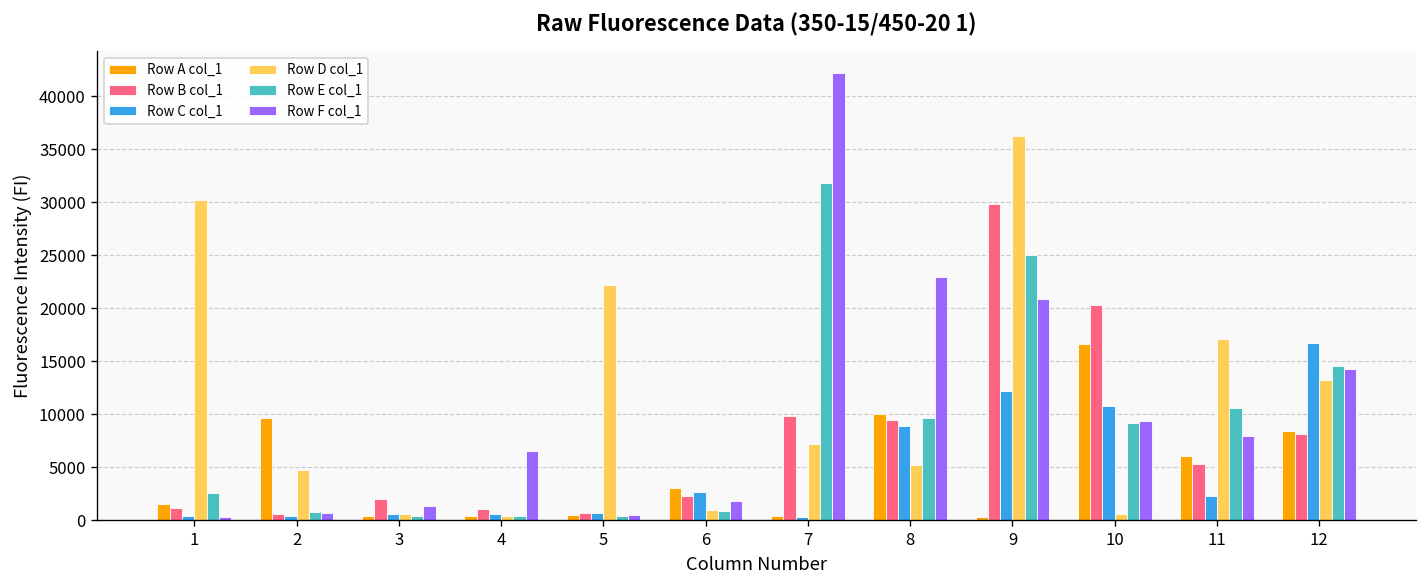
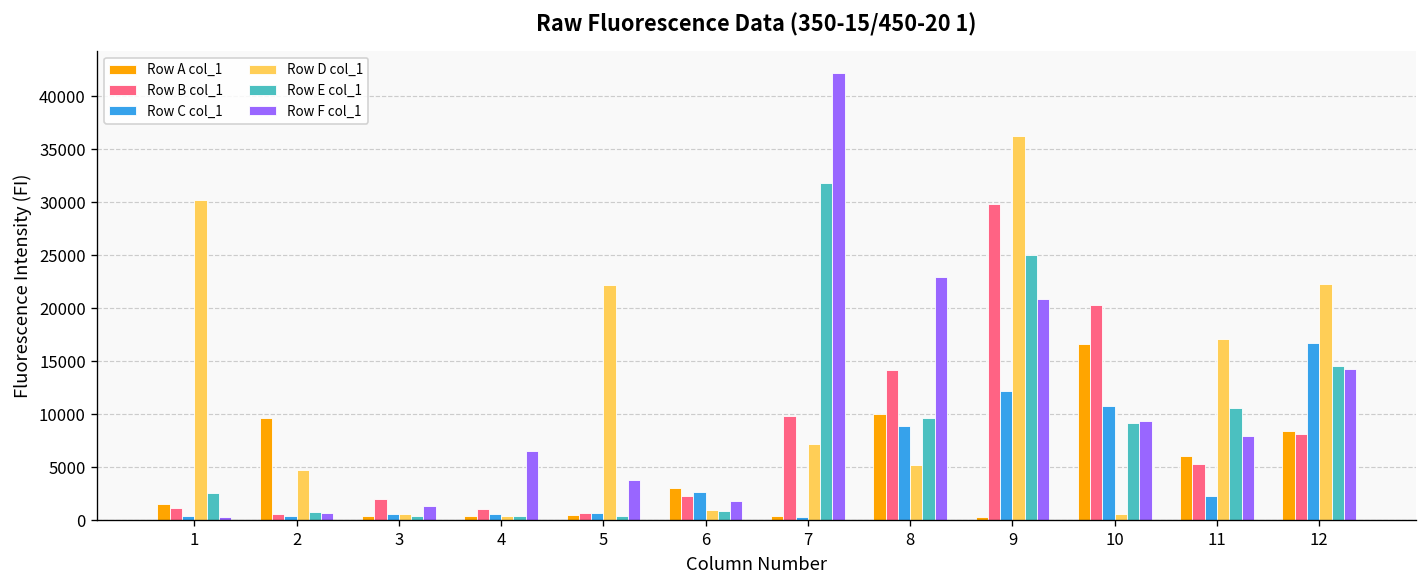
  {
    "Row A col_1": {
      "1": 2000,
      "2": 10000,
      "3": 0,
      "4": 0,
      "5": 1000,
      "6": 3000,
      "7": 0,
      "8": 10000,
      "9": 0,
      "10": 17000,
      "11": 6000,
      "12": 8000
    },
    "Row B col_1": {
      "1": 1000,
      "2": 1000,
      "3": 2000,
      "4": 1000,
      "5": 1000,
      "6": 2000,
      "7": 10000,
-     "8": 10000,
+     "8": 14000,
      "9": 30000,
      "10": 20000,
      "11": 5000,
      "12": 8000
    },
    "Row D col_1": {
      "1": 30000,
      "2": 5000,
      "3": 1000,
      "4": 0,
      "5": 22000,
      "6": 1000,
      "7": 7000,
      "8": 5000,
      "9": 36000,
      "10": 1000,
      "11": 17000,
-     "12": 13000
+     "12": 22000
    },
    "Row F col_1": {
      "1": 0,
      "2": 1000,
      "3": 1000,
      "4": 7000,
-     "5": 1000,
+     "5": 4000,
      "6": 2000,
      "7": 42000,
      "8": 23000,
      "9": 21000,
      "10": 9000,
      "11": 8000,
      "12": 14000
    }
  }
